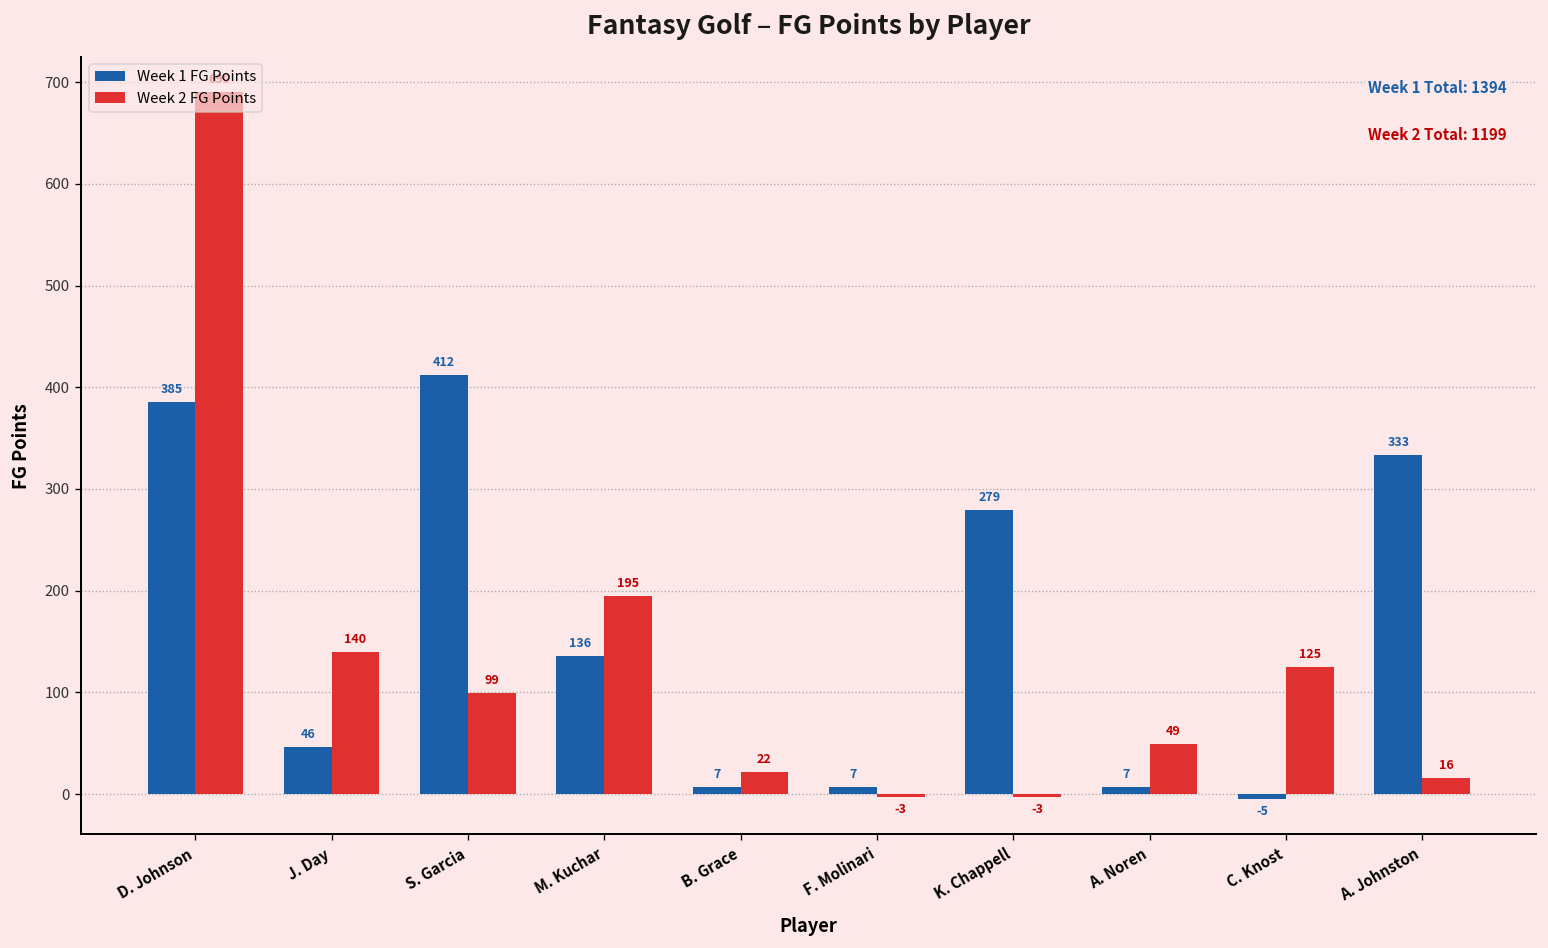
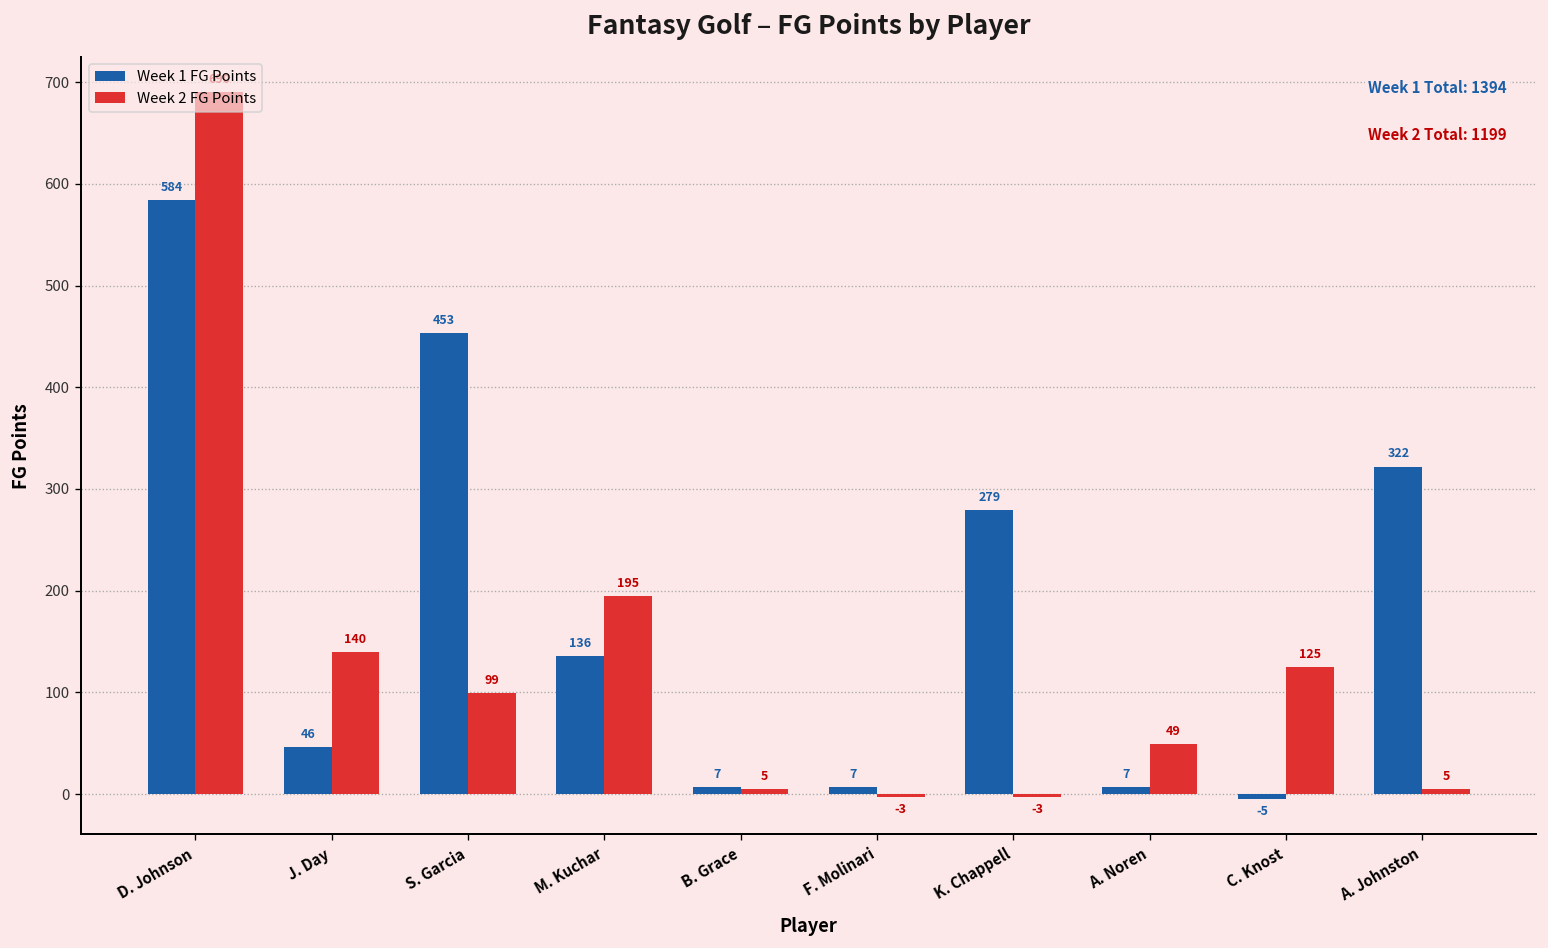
  {
    "Week 1 FG Points": {
-     "D. Johnson": 385,
+     "D. Johnson": 584,
      "J. Day": 46,
-     "S. Garcia": 412,
+     "S. Garcia": 453,
      "M. Kuchar": 136,
      "B. Grace": 7,
      "F. Molinari": 7,
      "K. Chappell": 279,
      "A. Noren": 7,
      "C. Knost": -5,
-     "A. Johnston": 333
+     "A. Johnston": 322
    },
    "Week 2 FG Points": {
      "J. Day": 140,
      "S. Garcia": 99,
      "M. Kuchar": 195,
-     "B. Grace": 22,
+     "B. Grace": 5,
      "F. Molinari": -3,
      "K. Chappell": -3,
      "A. Noren": 49,
      "C. Knost": 125,
-     "A. Johnston": 16
+     "A. Johnston": 5
    }
  }
